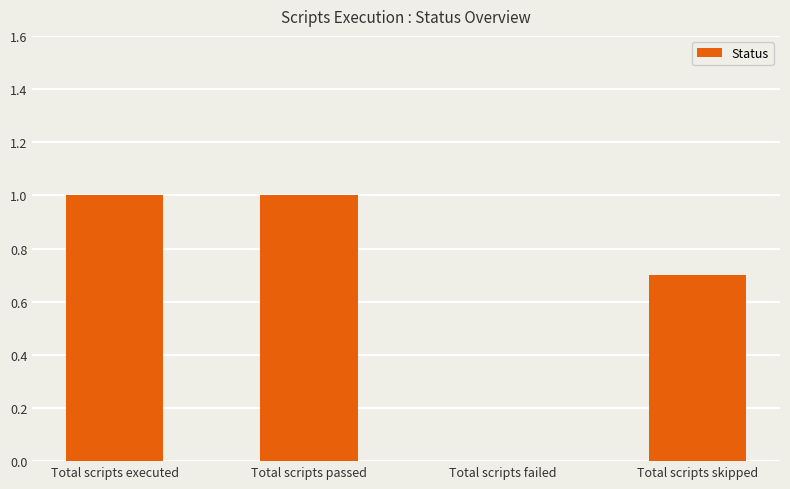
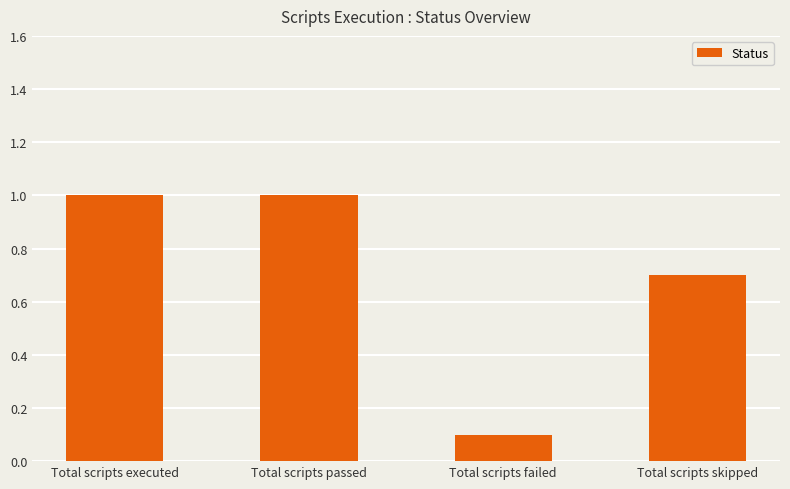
  {
    "Total scripts executed": 1.0,
    "Total scripts passed": 1.0,
-   "Total scripts failed": 0.0,
+   "Total scripts failed": 0.1,
    "Total scripts skipped": 0.7
  }
